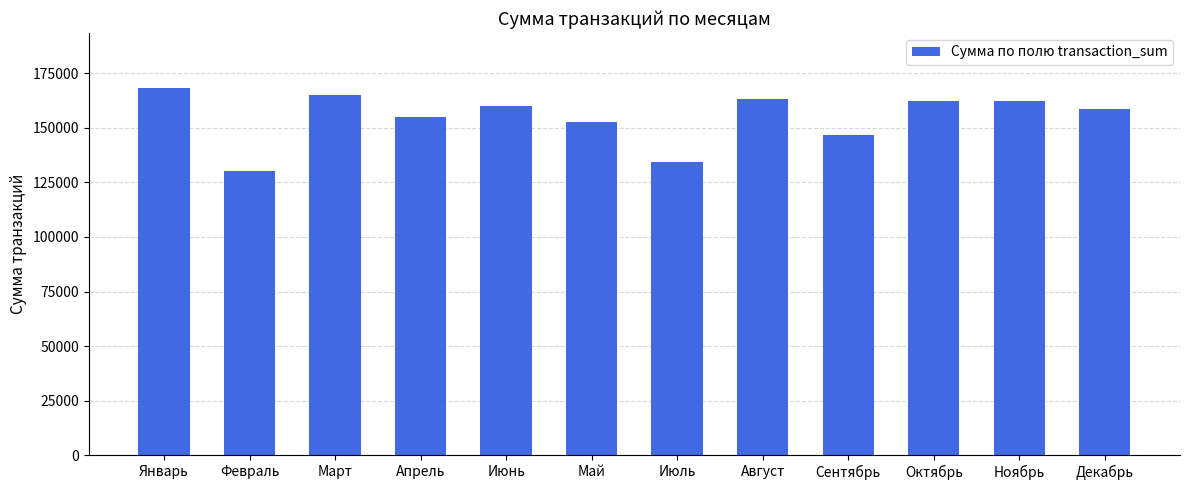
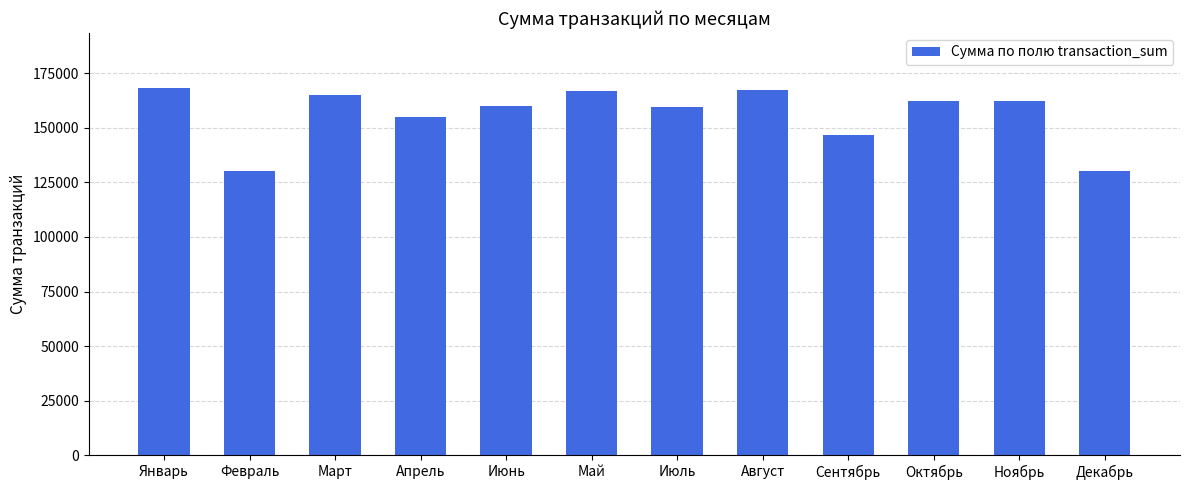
  {
    "Январь": 168000,
    "Февраль": 130000,
    "Март": 165000,
    "Апрель": 155000,
    "Июнь": 160000,
-   "Май": 153000,
-   "Июль": 135000,
-   "Август": 163000,
+   "Май": 167000,
+   "Июль": 159000,
+   "Август": 167000,
    "Сентябрь": 147000,
    "Октябрь": 162000,
    "Ноябрь": 162000,
-   "Декабрь": 159000
+   "Декабрь": 130000
  }
